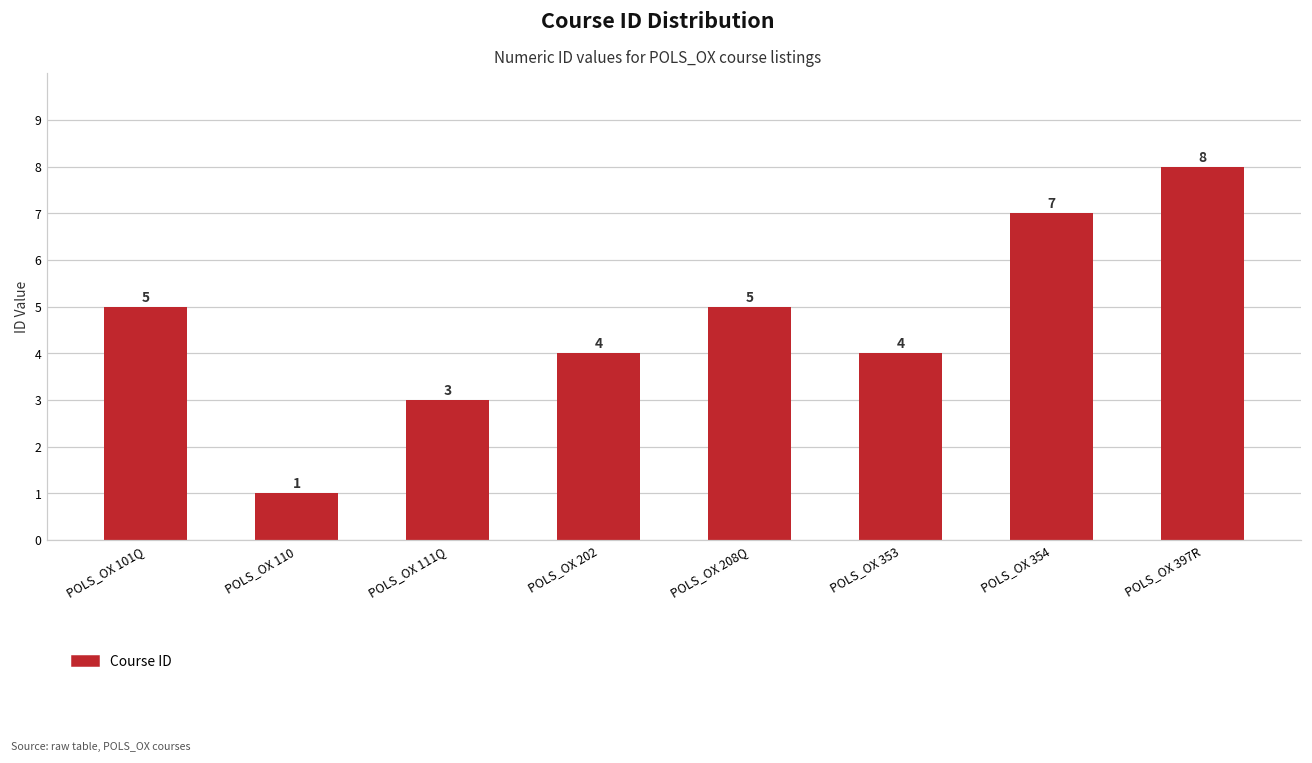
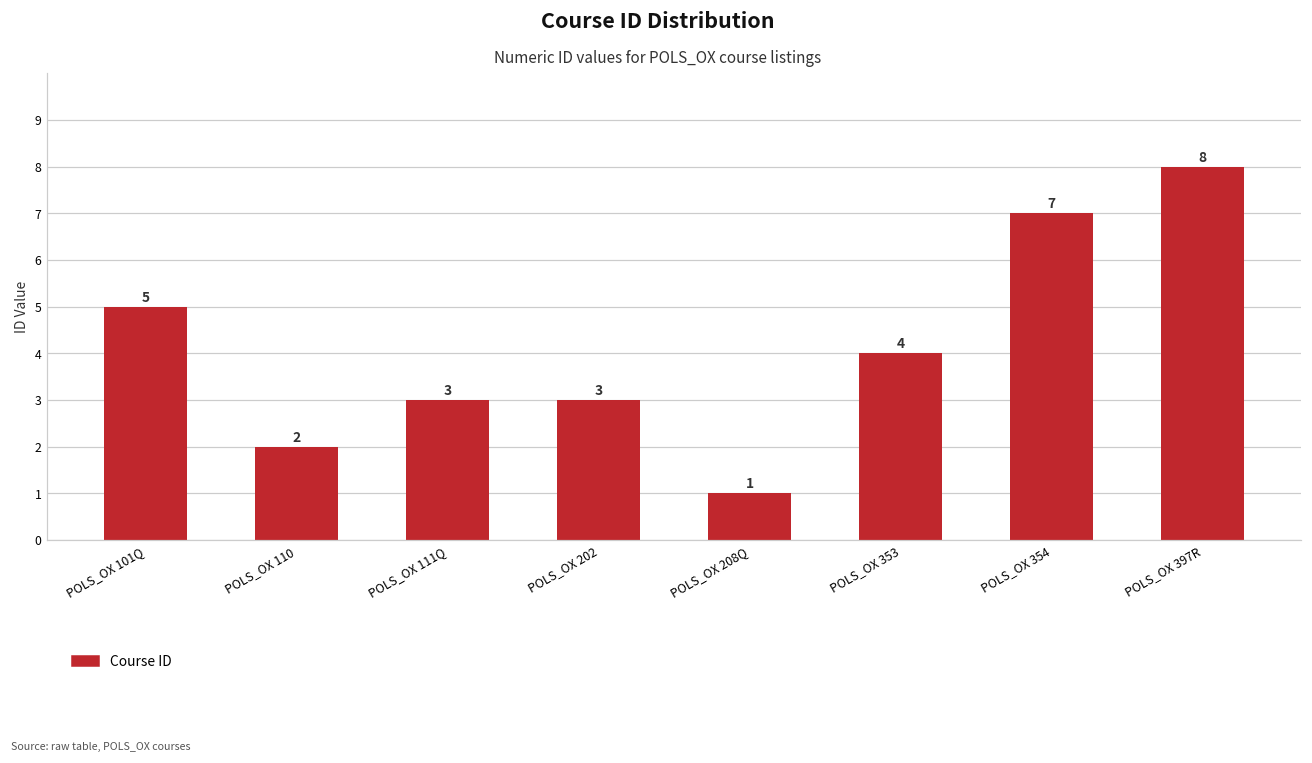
  {
    "POLS_OX 101Q": 5,
-   "POLS_OX 110": 1,
+   "POLS_OX 110": 2,
    "POLS_OX 111Q": 3,
-   "POLS_OX 202": 4,
-   "POLS_OX 208Q": 5,
+   "POLS_OX 202": 3,
+   "POLS_OX 208Q": 1,
    "POLS_OX 353": 4,
    "POLS_OX 354": 7,
    "POLS_OX 397R": 8
  }
